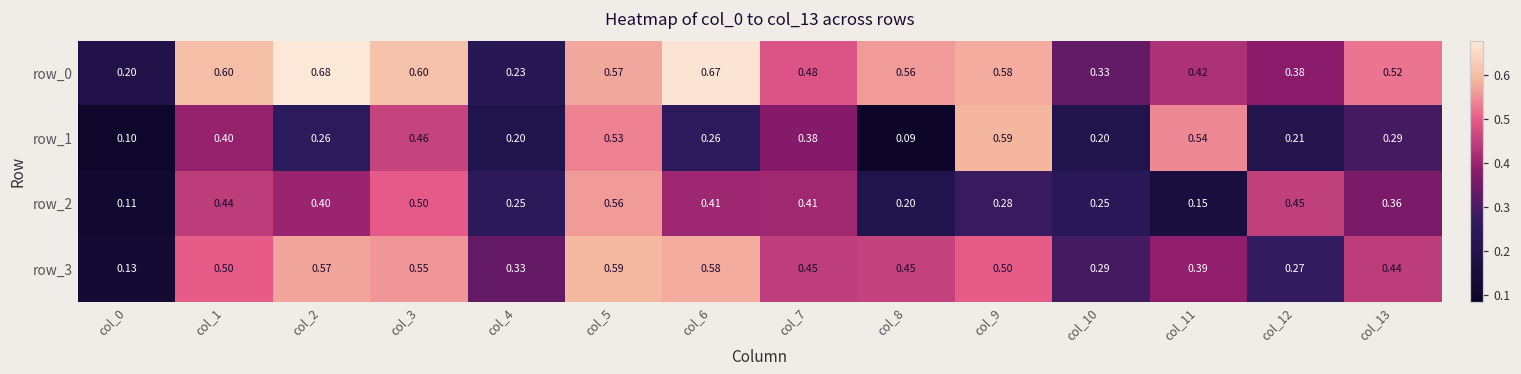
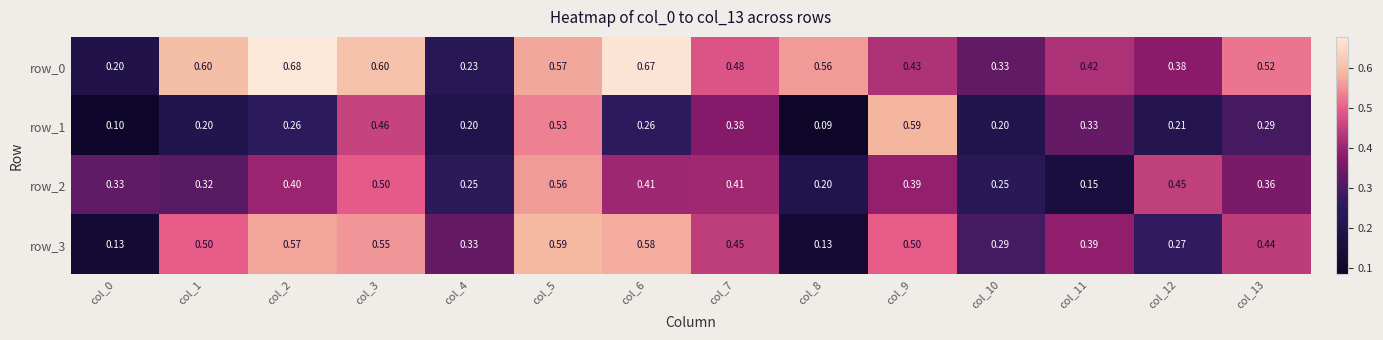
  {
    "row_0": {
      "col_0": 0.20,
      "col_1": 0.60,
      "col_2": 0.68,
      "col_3": 0.60,
      "col_4": 0.23,
      "col_5": 0.57,
      "col_6": 0.67,
      "col_7": 0.48,
      "col_8": 0.56,
-     "col_9": 0.58,
+     "col_9": 0.43,
      "col_10": 0.33,
      "col_11": 0.42,
      "col_12": 0.38,
      "col_13": 0.52
    },
    "row_1": {
      "col_0": 0.10,
-     "col_1": 0.40,
+     "col_1": 0.20,
      "col_2": 0.26,
      "col_3": 0.46,
      "col_4": 0.20,
      "col_5": 0.53,
      "col_6": 0.26,
      "col_7": 0.38,
      "col_8": 0.09,
      "col_9": 0.59,
      "col_10": 0.20,
-     "col_11": 0.54,
+     "col_11": 0.33,
      "col_12": 0.21,
      "col_13": 0.29
    },
    "row_2": {
-     "col_0": 0.11,
-     "col_1": 0.44,
+     "col_0": 0.33,
+     "col_1": 0.32,
      "col_2": 0.40,
      "col_3": 0.50,
      "col_4": 0.25,
      "col_5": 0.56,
      "col_6": 0.41,
      "col_7": 0.41,
      "col_8": 0.20,
-     "col_9": 0.28,
+     "col_9": 0.39,
      "col_10": 0.25,
      "col_11": 0.15,
      "col_12": 0.45,
      "col_13": 0.36
    },
    "row_3": {
      "col_0": 0.13,
      "col_1": 0.50,
      "col_2": 0.57,
      "col_3": 0.55,
      "col_4": 0.33,
      "col_5": 0.59,
      "col_6": 0.58,
      "col_7": 0.45,
-     "col_8": 0.45,
+     "col_8": 0.13,
      "col_9": 0.50,
      "col_10": 0.29,
      "col_11": 0.39,
      "col_12": 0.27,
      "col_13": 0.44
    }
  }
